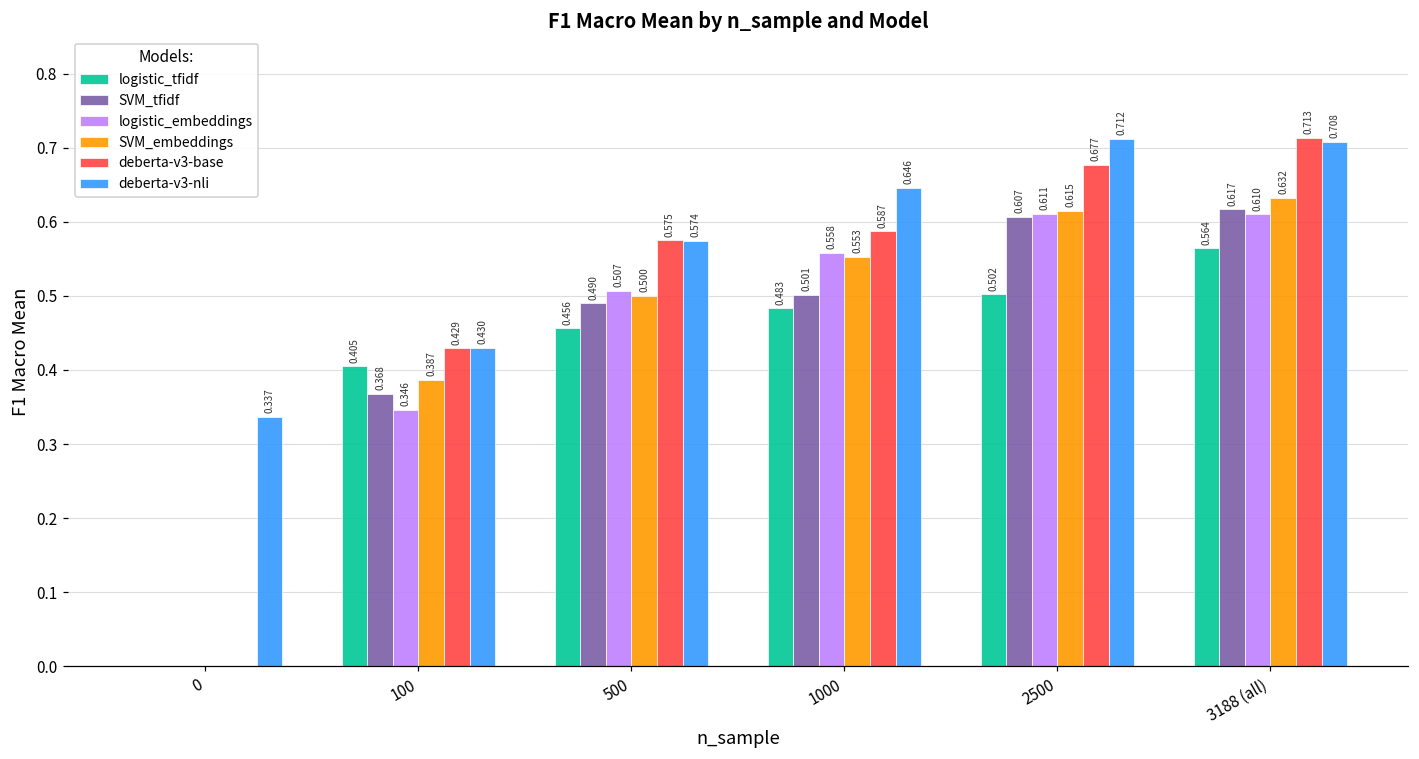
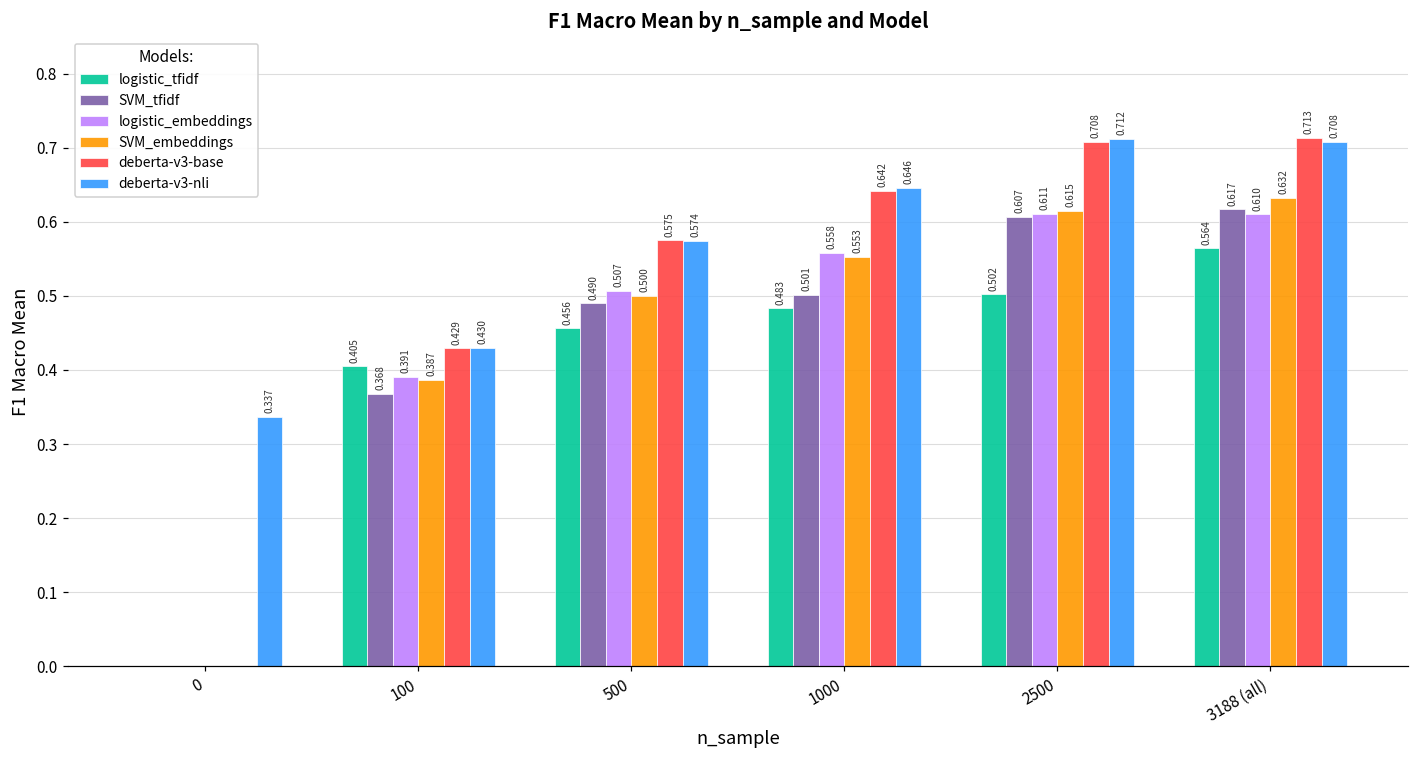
  {
    "logistic_tfidf": {
      "100": 0.405,
      "500": 0.456,
      "1000": 0.483,
      "2500": 0.502,
      "3188 (all)": 0.564
    },
    "SVM_tfidf": {
      "100": 0.368,
      "500": 0.490,
      "1000": 0.501,
      "2500": 0.607,
      "3188 (all)": 0.617
    },
    "logistic_embeddings": {
-     "100": 0.346,
+     "100": 0.391,
      "500": 0.507,
      "1000": 0.558,
      "2500": 0.611,
      "3188 (all)": 0.610
    },
    "SVM_embeddings": {
      "100": 0.387,
      "500": 0.500,
      "1000": 0.553,
      "2500": 0.615,
      "3188 (all)": 0.632
    },
    "deberta-v3-base": {
      "100": 0.429,
      "500": 0.575,
-     "1000": 0.587,
-     "2500": 0.677,
+     "1000": 0.642,
+     "2500": 0.708,
      "3188 (all)": 0.713
    },
    "deberta-v3-nli": {
      "0": 0.337,
      "100": 0.430,
      "500": 0.574,
      "1000": 0.646,
      "2500": 0.712,
      "3188 (all)": 0.708
    }
  }
